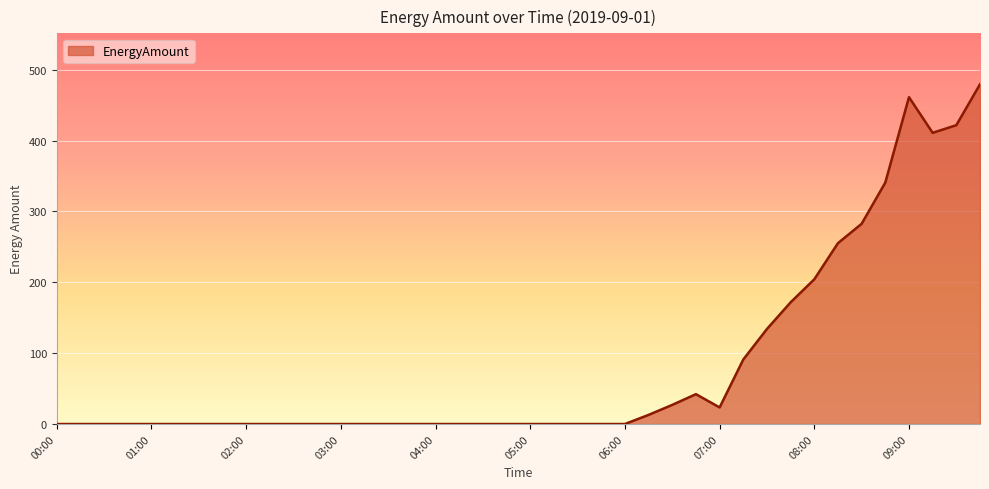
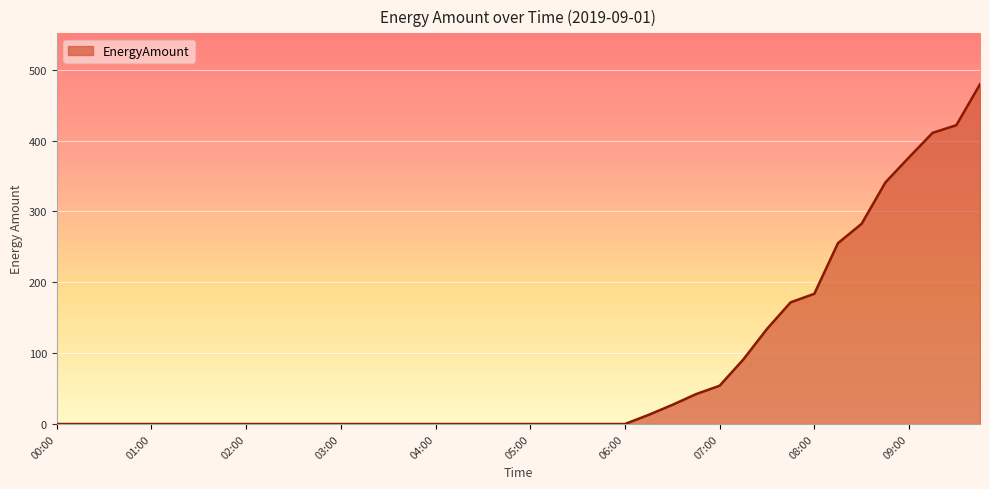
  {
    "00:00": 0,
    "01:00": 0,
    "02:00": 0,
    "03:00": 0,
    "04:00": 0,
    "05:00": 0,
    "06:00": 0,
-   "07:00": 20,
-   "08:00": 200,
-   "09:00": 460
+   "07:00": 50,
+   "08:00": 180,
+   "09:00": 380
  }
